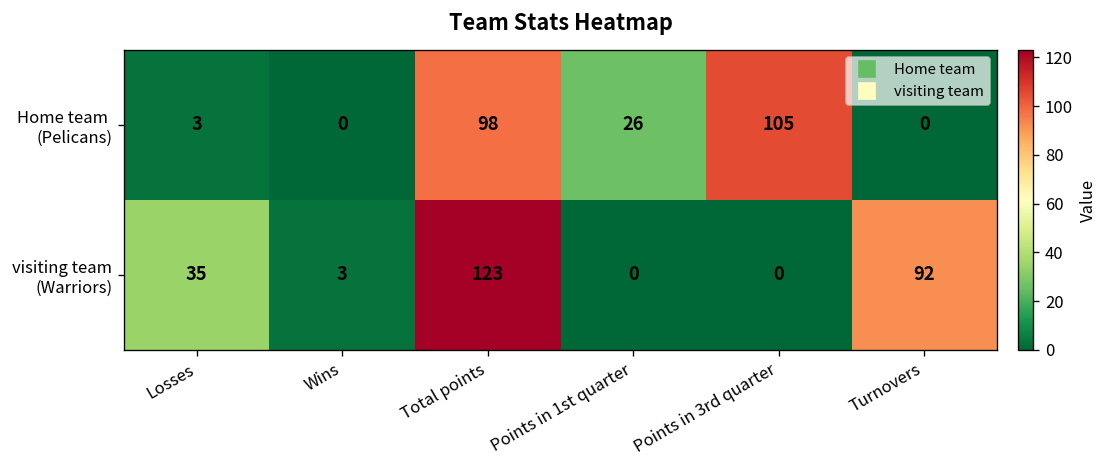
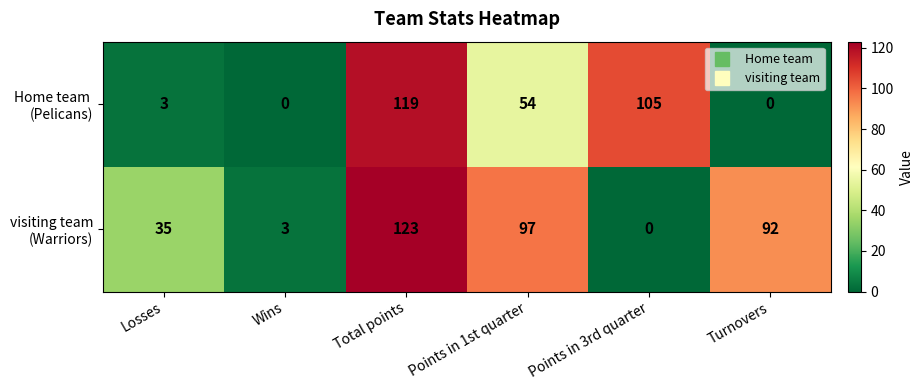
  {
    "Home team (Pelicans)": {
      "Losses": 3,
      "Wins": 0,
-     "Total points": 98,
-     "Points in 1st quarter": 26,
+     "Total points": 119,
+     "Points in 1st quarter": 54,
      "Points in 3rd quarter": 105,
      "Turnovers": 0
    },
    "visiting team (Warriors)": {
      "Losses": 35,
      "Wins": 3,
      "Total points": 123,
-     "Points in 1st quarter": 0,
+     "Points in 1st quarter": 97,
      "Points in 3rd quarter": 0,
      "Turnovers": 92
    }
  }
